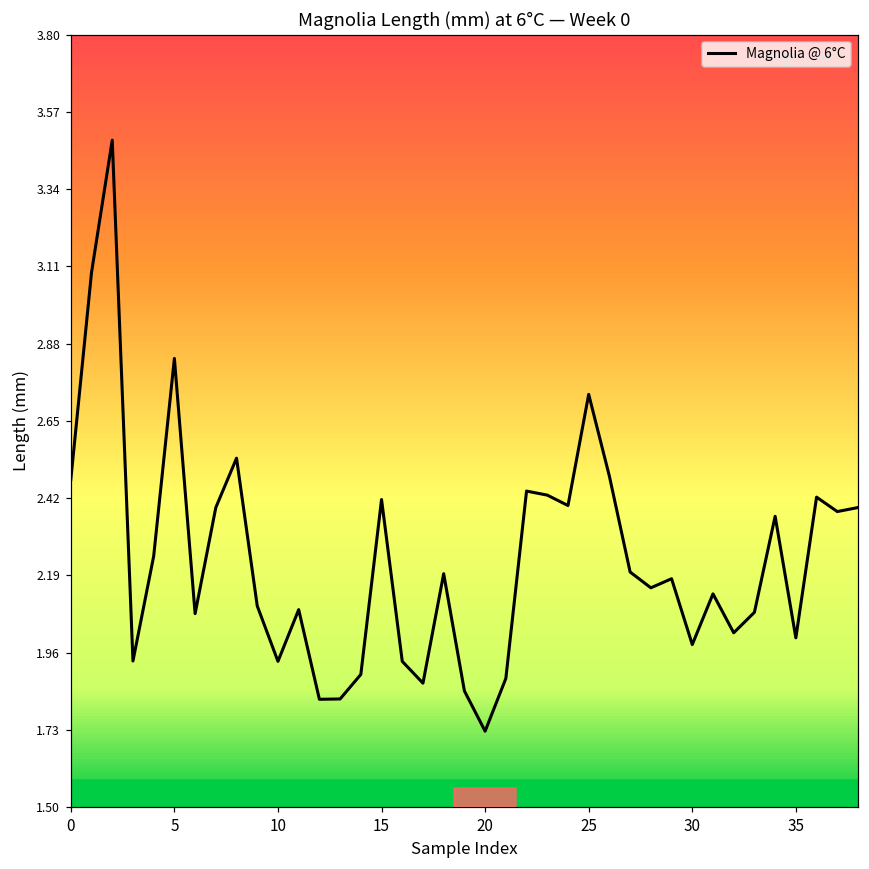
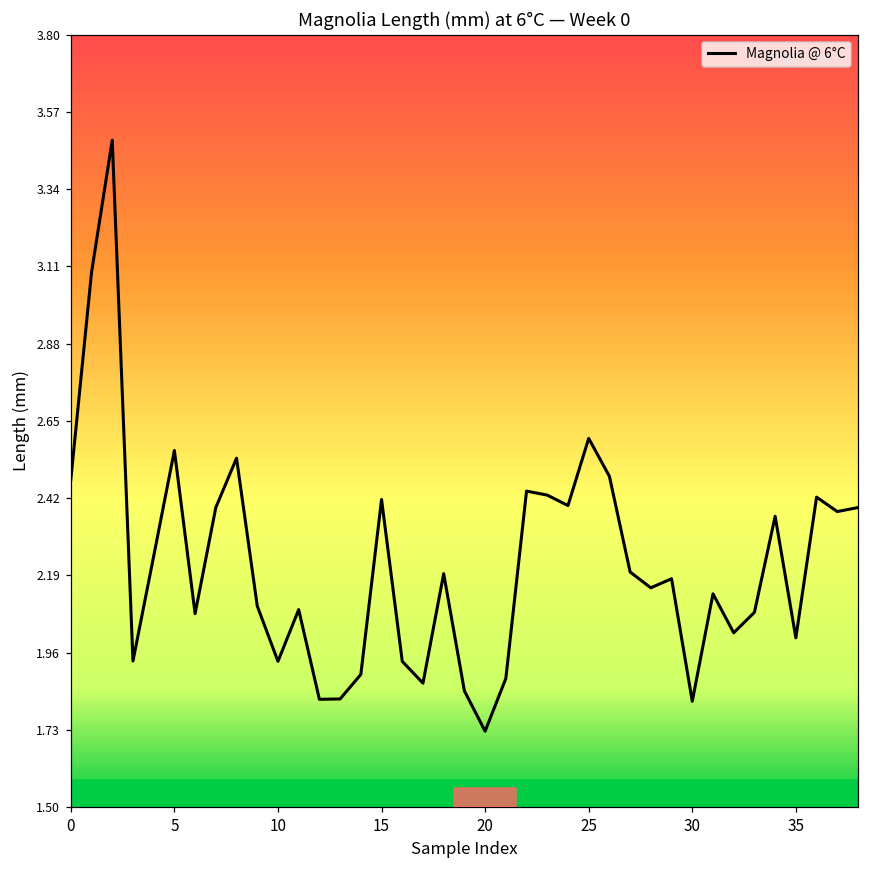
  {
    "Magnolia @ 6°C": {
      "0": 2.48,
-     "5": 2.84,
+     "5": 2.56,
      "10": 1.93,
      "15": 2.42,
      "20": 1.73,
-     "25": 2.73,
-     "30": 1.98,
+     "25": 2.60,
+     "30": 1.82,
      "35": 2.00
    }
  }
